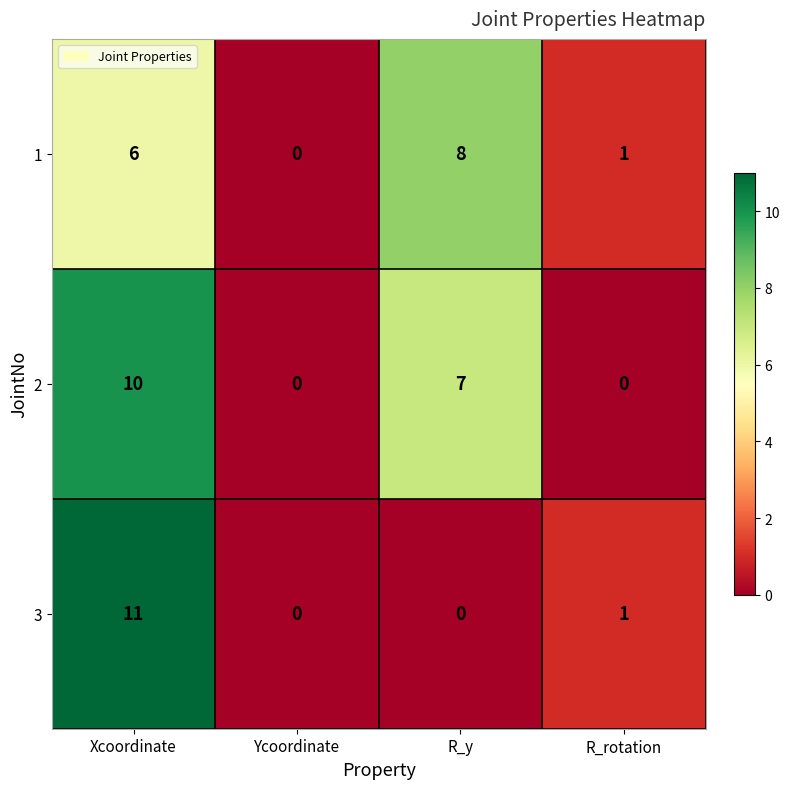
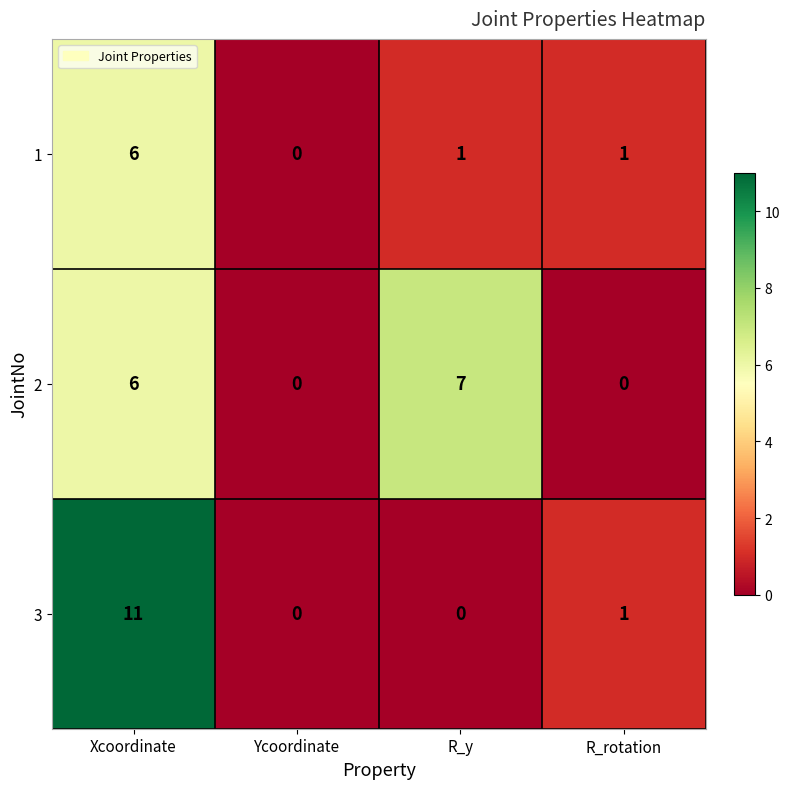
  {
    "1": {
      "Xcoordinate": 6,
      "Ycoordinate": 0,
-     "R_y": 8,
+     "R_y": 1,
      "R_rotation": 1
    },
    "2": {
-     "Xcoordinate": 10,
+     "Xcoordinate": 6,
      "Ycoordinate": 0,
      "R_y": 7,
      "R_rotation": 0
    },
    "3": {
      "Xcoordinate": 11,
      "Ycoordinate": 0,
      "R_y": 0,
      "R_rotation": 1
    }
  }
